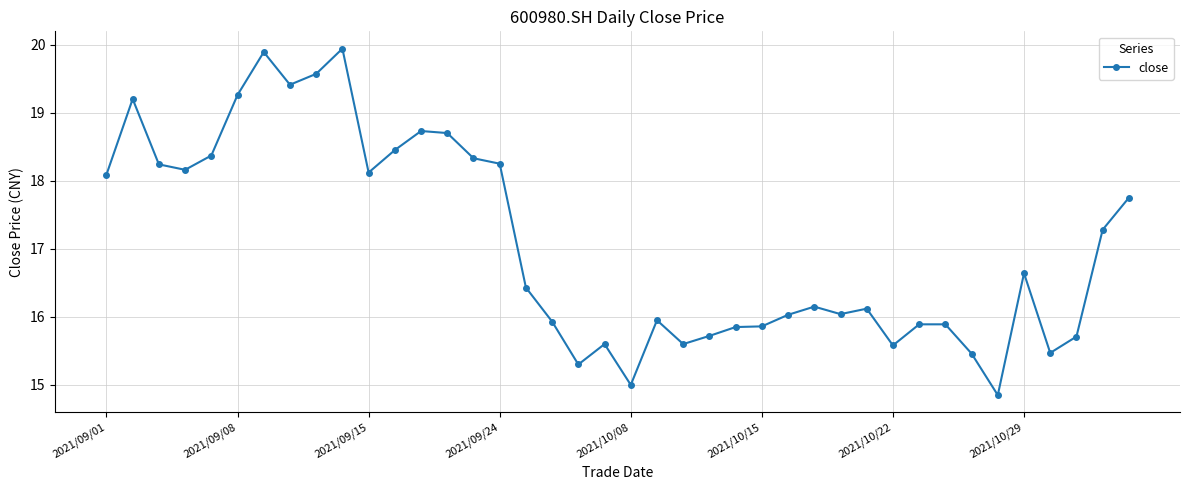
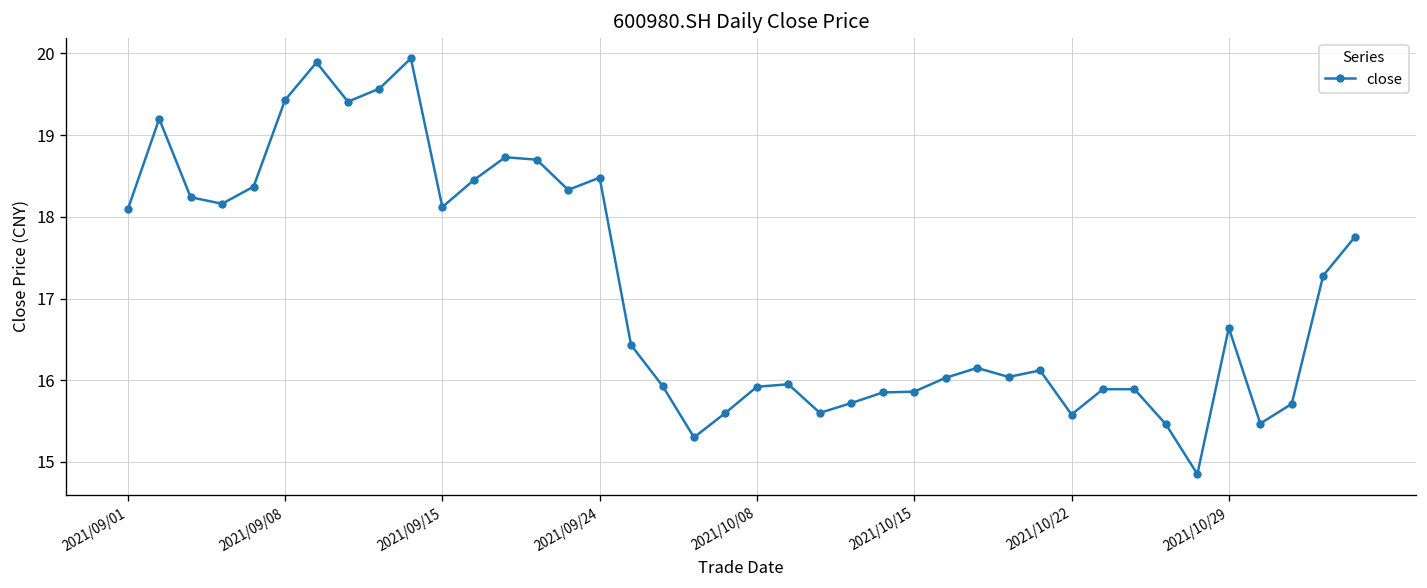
  {
    "2021/09/01": 18.1,
-   "2021/09/08": 19.3,
+   "2021/09/08": 19.4,
    "2021/09/15": 18.1,
-   "2021/09/24": 18.3,
-   "2021/10/08": 15.0,
+   "2021/09/24": 18.5,
+   "2021/10/08": 15.9,
    "2021/10/15": 15.9,
    "2021/10/22": 15.6,
    "2021/10/29": 16.6
  }
